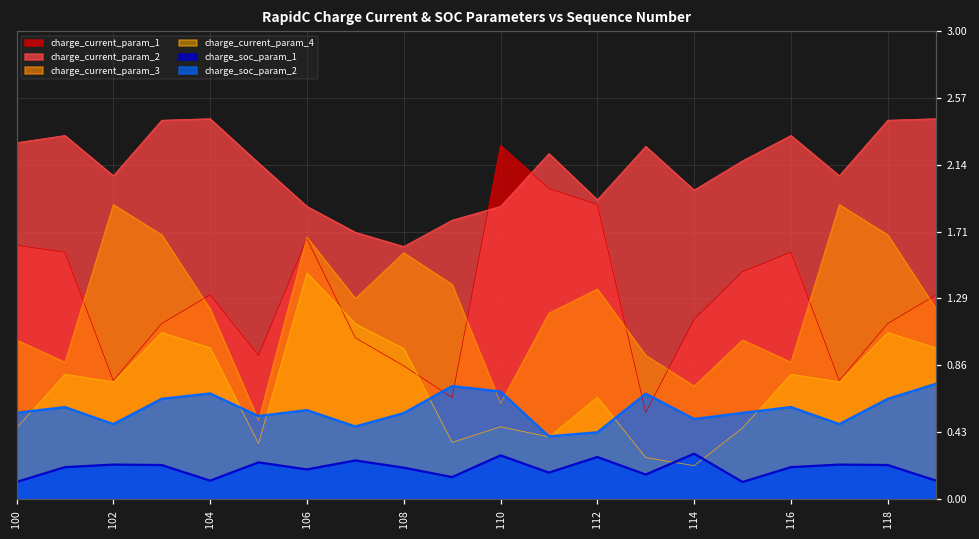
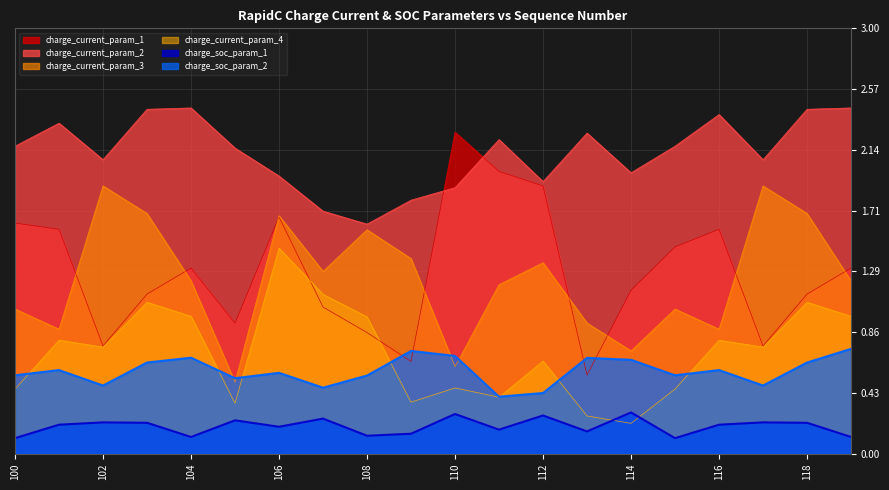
  {
    "charge_current_param_1": {
      "100": 1.63,
      "104": 1.31,
      "108": 0.85,
      "110": 2.27,
      "112": 1.89,
      "114": 1.15,
      "116": 1.58,
      "118": 1.13
    },
    "charge_current_param_2": {
-     "100": 2.28,
+     "100": 2.17,
      "102": 2.07,
      "104": 2.44,
-     "106": 1.88,
+     "106": 1.96,
      "108": 1.62,
      "110": 1.88,
      "112": 1.92,
      "114": 1.98,
-     "116": 2.33,
+     "116": 2.39,
      "118": 2.43
    },
    "charge_soc_param_1": {
      "100": 0.11,
      "102": 0.22,
      "104": 0.12,
      "106": 0.19,
-     "108": 0.20,
+     "108": 0.13,
      "110": 0.28,
      "112": 0.27,
      "114": 0.29,
      "116": 0.21,
      "118": 0.22
    },
    "charge_soc_param_2": {
      "100": 0.55,
      "102": 0.48,
      "104": 0.68,
      "106": 0.57,
      "108": 0.55,
      "110": 0.69,
      "112": 0.43,
-     "114": 0.51,
+     "114": 0.66,
      "116": 0.59,
      "118": 0.64
    }
  }
